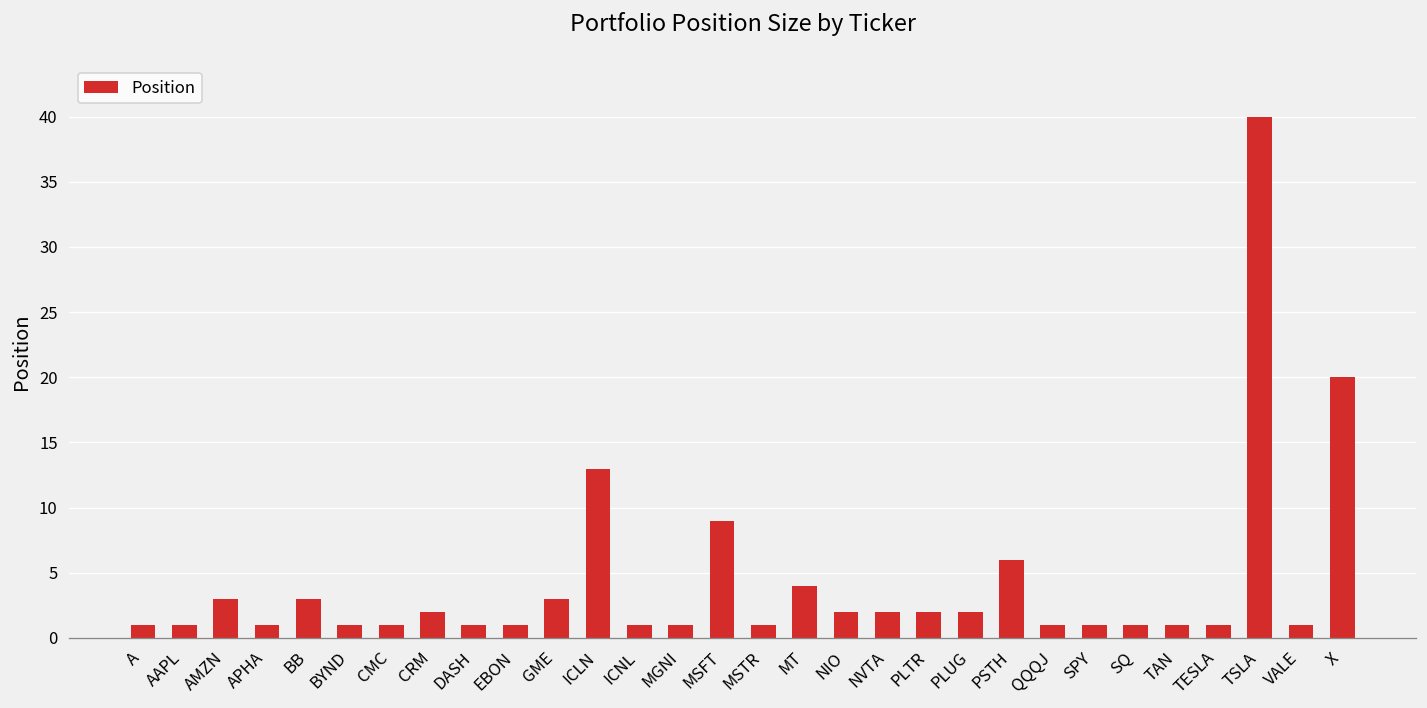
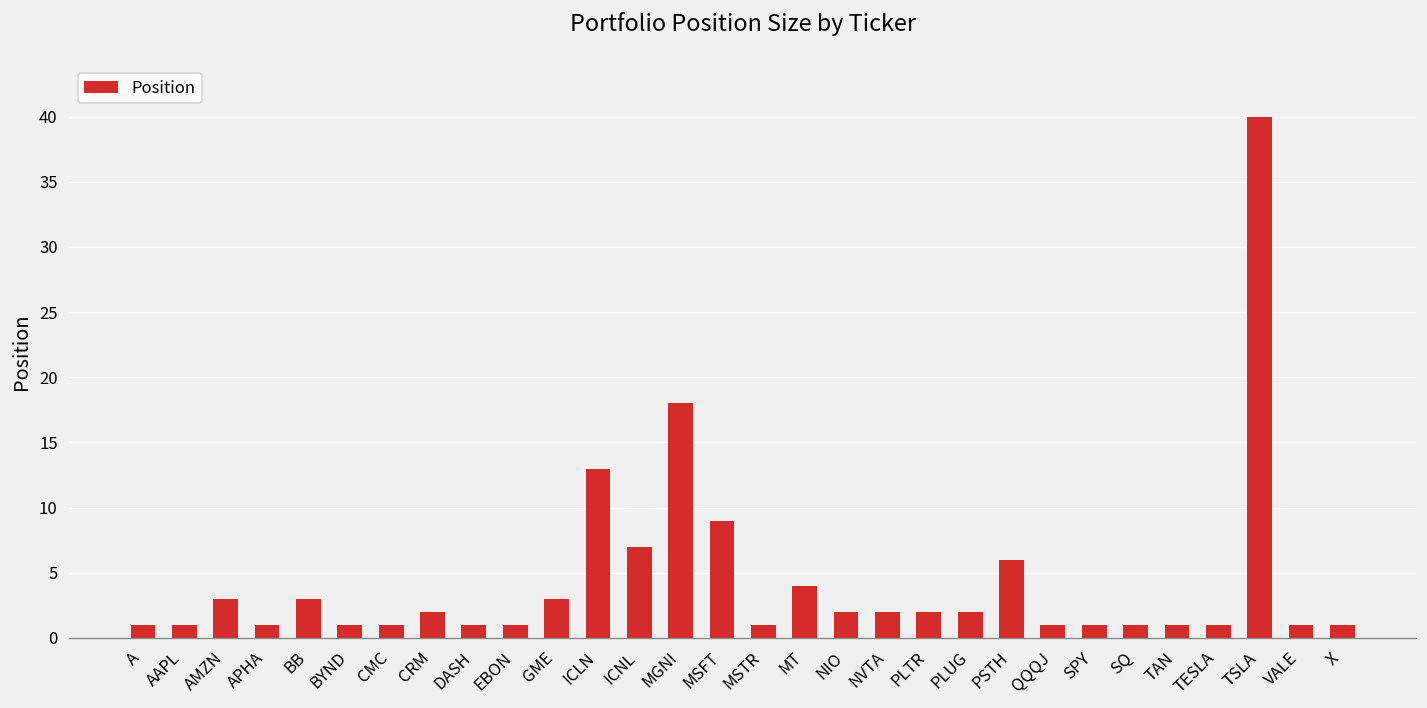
  {
    "A": 1,
    "AAPL": 1,
    "AMZN": 3,
    "APHA": 1,
    "BB": 3,
    "BYND": 1,
    "CMC": 1,
    "CRM": 2,
    "DASH": 1,
    "EBON": 1,
    "GME": 3,
    "ICLN": 13,
-   "ICNL": 1,
-   "MGNI": 1,
+   "ICNL": 7,
+   "MGNI": 18,
    "MSFT": 9,
    "MSTR": 1,
    "MT": 4,
    "NIO": 2,
    "NVTA": 2,
    "PLTR": 2,
    "PLUG": 2,
    "PSTH": 6,
    "QQQJ": 1,
    "SPY": 1,
    "SQ": 1,
    "TAN": 1,
    "TESLA": 1,
    "TSLA": 40,
    "VALE": 1,
-   "X": 20
+   "X": 1
  }
